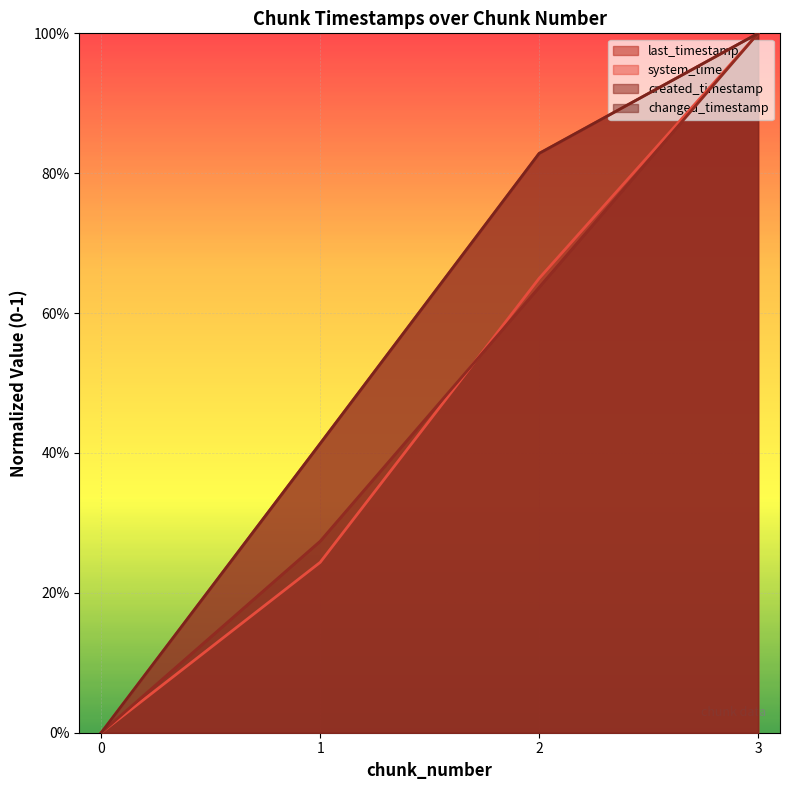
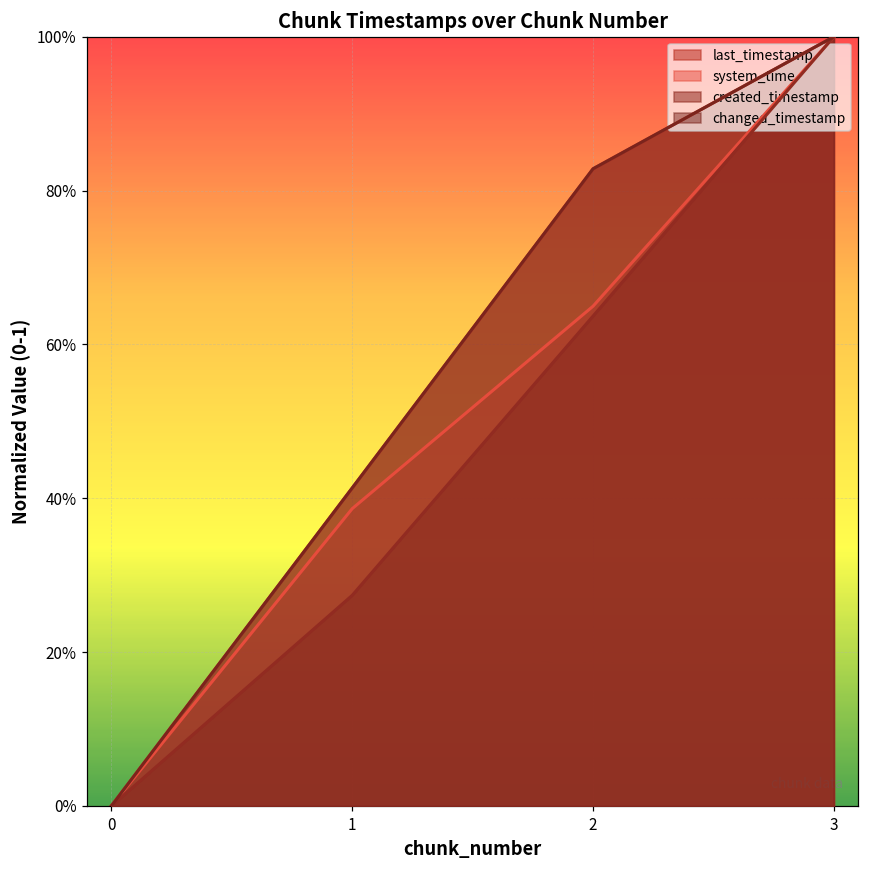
  {
    "system_time": {
-     "1": "24%",
+     "1": "39%",
      "2": "65%"
    }
  }
